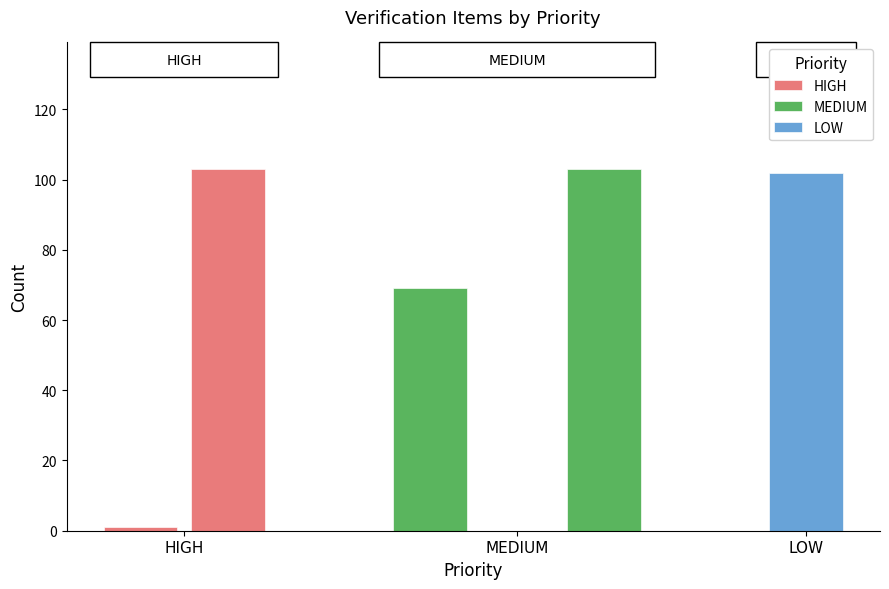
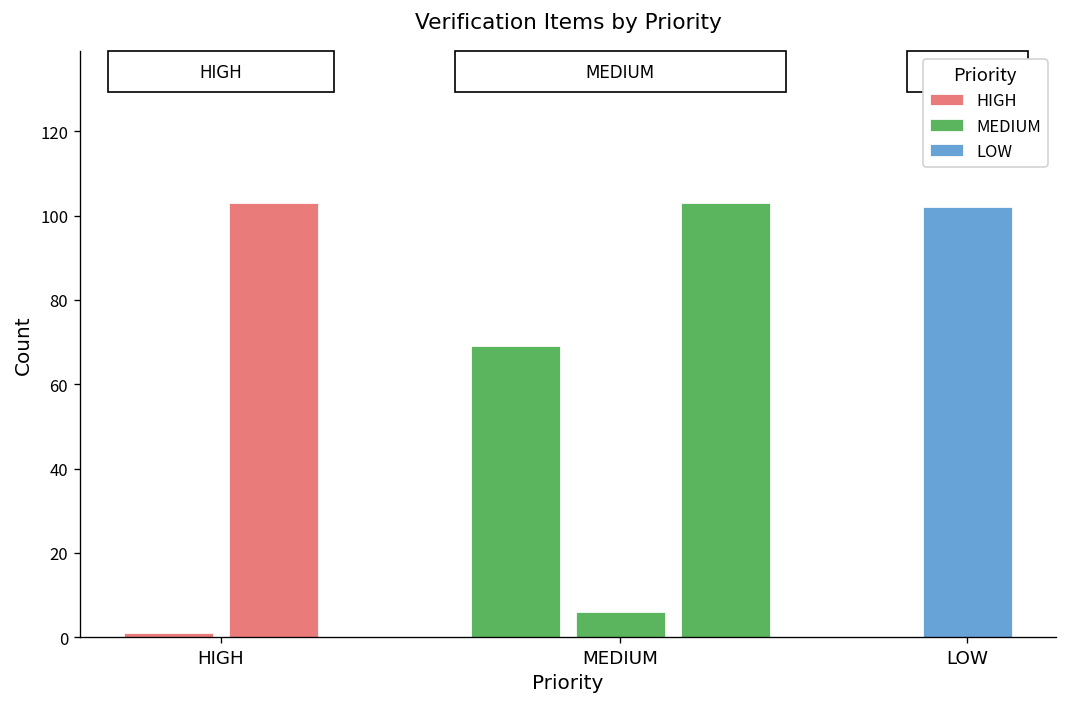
  {
-   "MEDIUM": 0,
+   "MEDIUM": 6,
    "LOW": 102
  }
